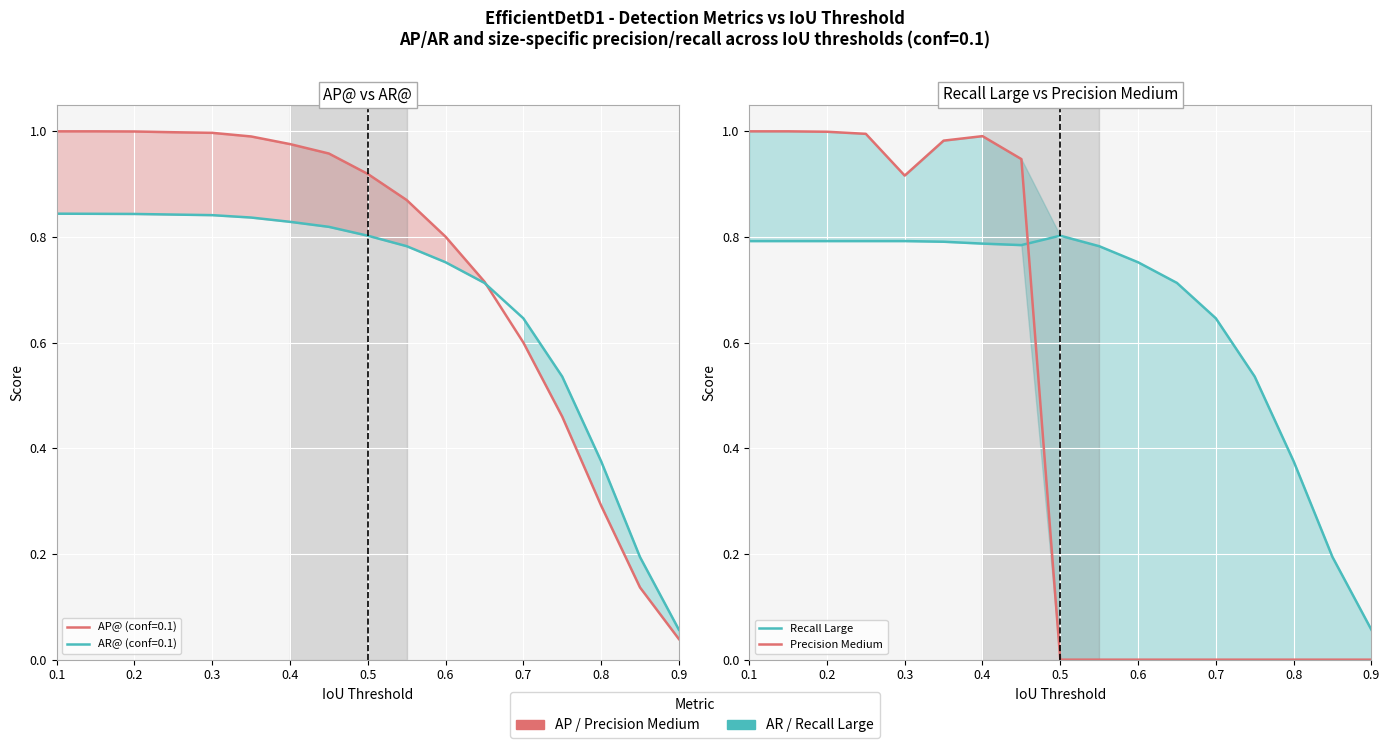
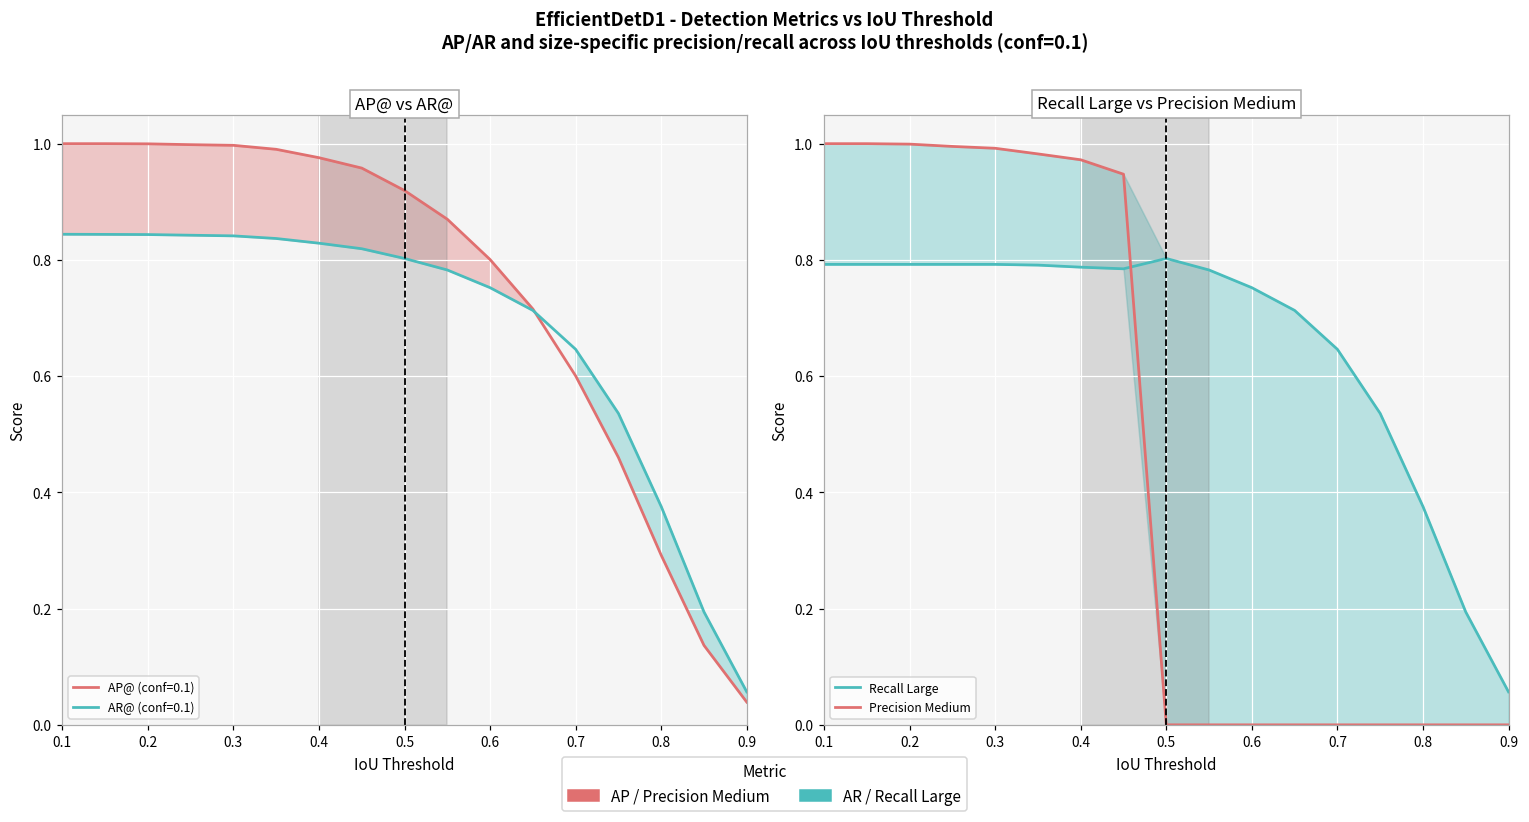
  {
    "Recall Large vs Precision Medium": {
      "Precision Medium": {
-       "0.3": 0.92,
-       "0.4": 0.99,
+       "0.3": 0.99,
+       "0.4": 0.97,
        "0.5": 0.00,
        "0.6": 0.00,
        "0.7": 0.00,
        "0.8": 0.00,
        "0.9": 0.00
      }
    }
  }
